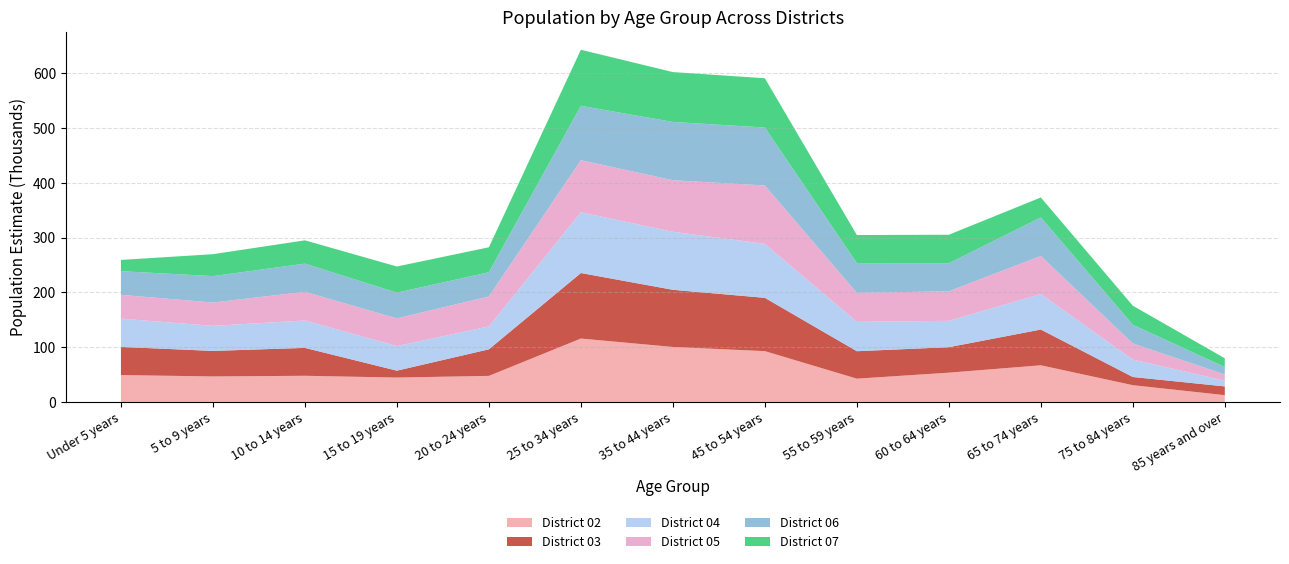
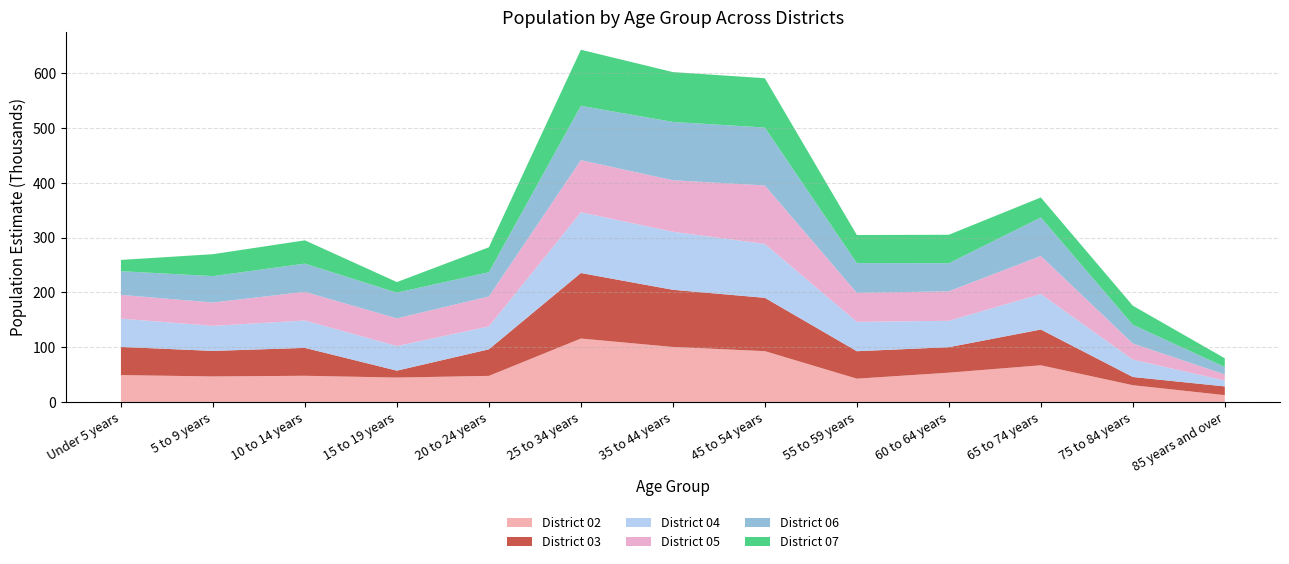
  {
    "District 03": {
      "Under 5 years": 50,
      "5 to 9 years": 50,
      "10 to 14 years": 50,
      "15 to 19 years": 10,
      "20 to 24 years": 50,
      "25 to 34 years": 120,
      "35 to 44 years": 100,
      "45 to 54 years": 100,
      "55 to 59 years": 50,
      "60 to 64 years": 50,
      "65 to 74 years": 70,
      "75 to 84 years": 10,
      "85 years and over": 20
    },
    "District 07": {
      "Under 5 years": 20,
      "5 to 9 years": 40,
      "10 to 14 years": 40,
-     "15 to 19 years": 50,
+     "15 to 19 years": 20,
      "20 to 24 years": 50,
      "25 to 34 years": 100,
      "35 to 44 years": 90,
      "45 to 54 years": 90,
      "55 to 59 years": 50,
      "60 to 64 years": 50,
      "65 to 74 years": 40,
      "75 to 84 years": 30,
      "85 years and over": 20
    }
  }
